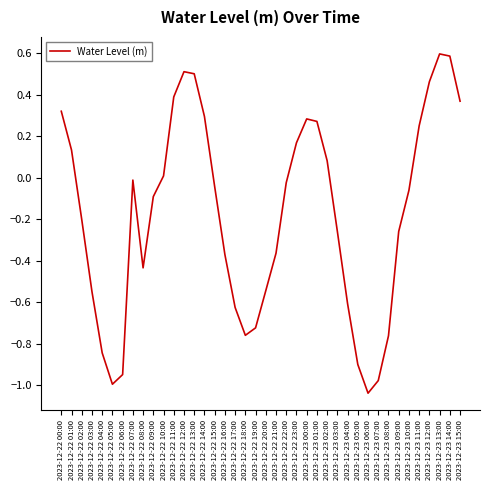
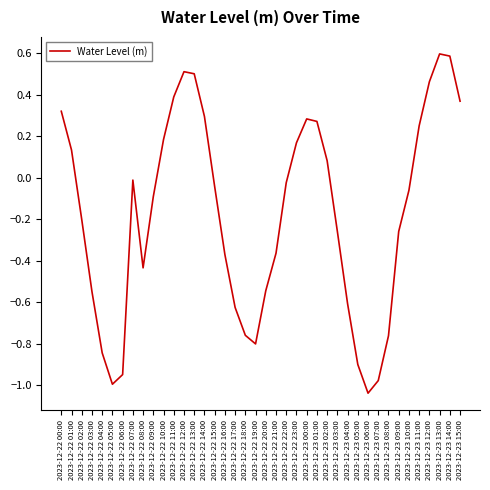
  {
    "2023-12-22 00:00": 0.32,
    "2023-12-22 01:00": 0.13,
    "2023-12-22 02:00": -0.20,
    "2023-12-22 03:00": -0.55,
    "2023-12-22 04:00": -0.85,
    "2023-12-22 05:00": -1.00,
    "2023-12-22 06:00": -0.95,
    "2023-12-22 07:00": -0.01,
    "2023-12-22 08:00": -0.44,
    "2023-12-22 09:00": -0.09,
-   "2023-12-22 10:00": 0.01,
+   "2023-12-22 10:00": 0.18,
    "2023-12-22 11:00": 0.39,
    "2023-12-22 12:00": 0.51,
    "2023-12-22 13:00": 0.50,
    "2023-12-22 14:00": 0.30,
    "2023-12-22 15:00": -0.04,
    "2023-12-22 16:00": -0.37,
    "2023-12-22 17:00": -0.63,
    "2023-12-22 18:00": -0.76,
-   "2023-12-22 19:00": -0.72,
+   "2023-12-22 19:00": -0.80,
    "2023-12-22 20:00": -0.55,
    "2023-12-22 21:00": -0.36,
    "2023-12-22 22:00": -0.02,
    "2023-12-22 23:00": 0.17,
    "2023-12-23 00:00": 0.28,
    "2023-12-23 01:00": 0.27,
    "2023-12-23 02:00": 0.08,
    "2023-12-23 03:00": -0.26,
    "2023-12-23 04:00": -0.61,
    "2023-12-23 05:00": -0.90,
    "2023-12-23 06:00": -1.04,
    "2023-12-23 07:00": -0.98,
    "2023-12-23 08:00": -0.76,
    "2023-12-23 09:00": -0.26,
    "2023-12-23 10:00": -0.06,
    "2023-12-23 11:00": 0.25,
    "2023-12-23 12:00": 0.46,
    "2023-12-23 13:00": 0.60,
    "2023-12-23 14:00": 0.59,
    "2023-12-23 15:00": 0.37
  }
